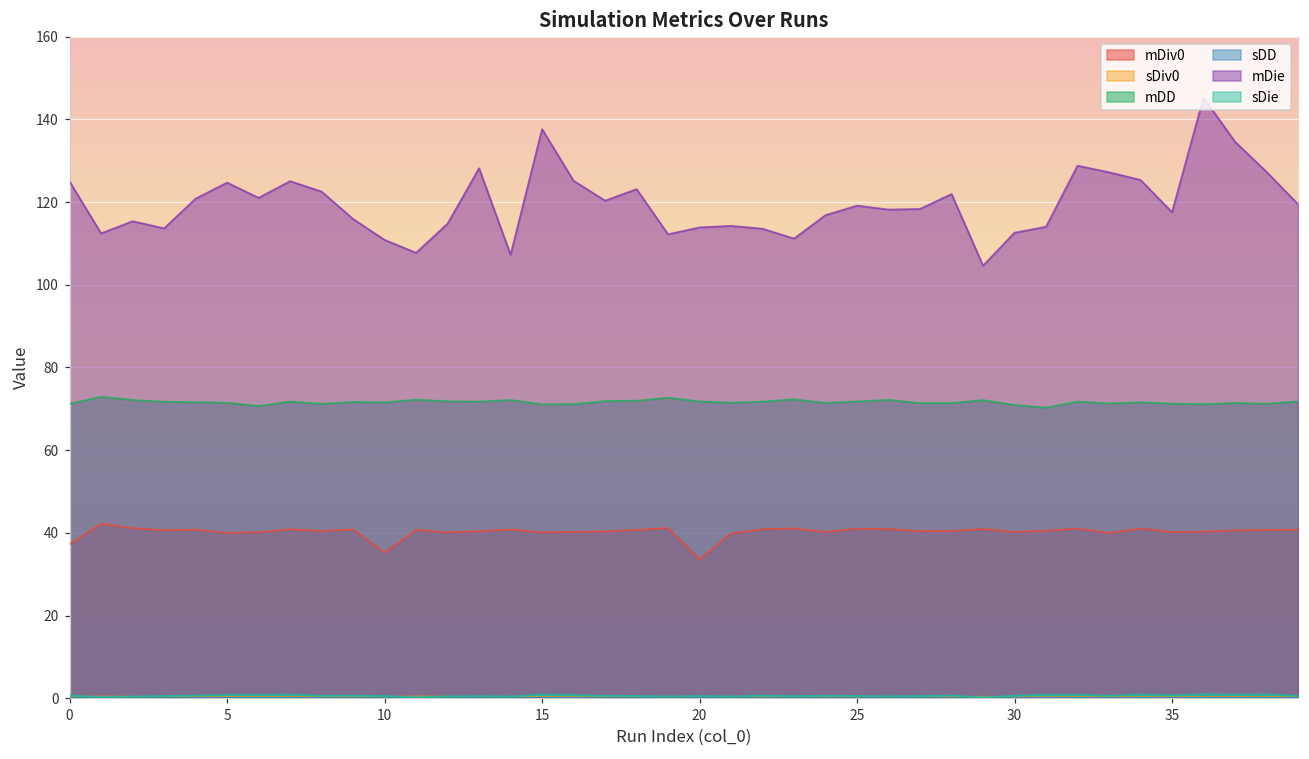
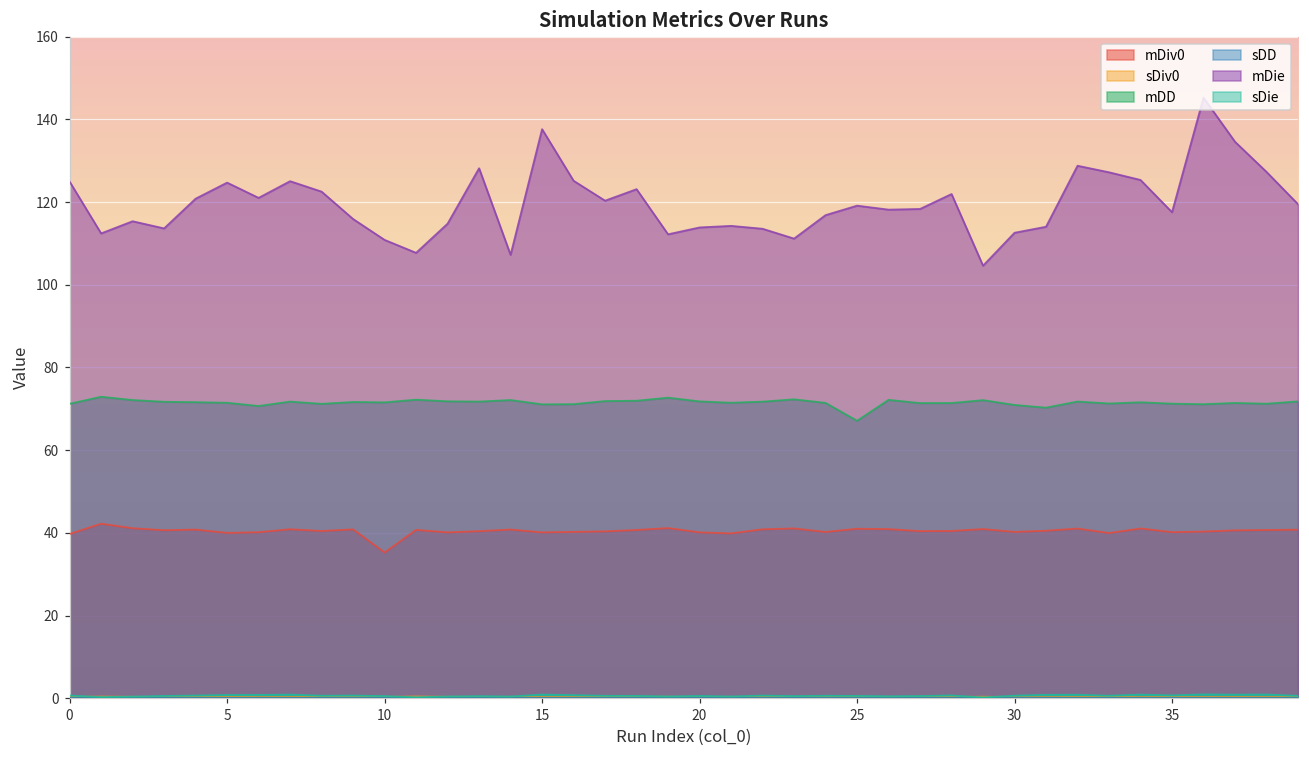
  {
    "mDiv0": {
-     "0": 37,
+     "0": 40,
      "5": 40,
      "10": 35,
      "15": 40,
-     "20": 34,
+     "20": 40,
      "25": 41,
      "30": 40,
      "35": 40
    },
    "mDD": {
      "0": 71,
      "5": 71,
      "10": 72,
      "15": 71,
      "20": 72,
-     "25": 72,
+     "25": 67,
      "30": 71,
      "35": 71
    },
    "mDie": {
      "0": 125,
      "5": 125,
      "10": 111,
      "15": 138,
      "20": 114,
      "25": 119,
      "30": 113,
      "35": 118
    }
  }
